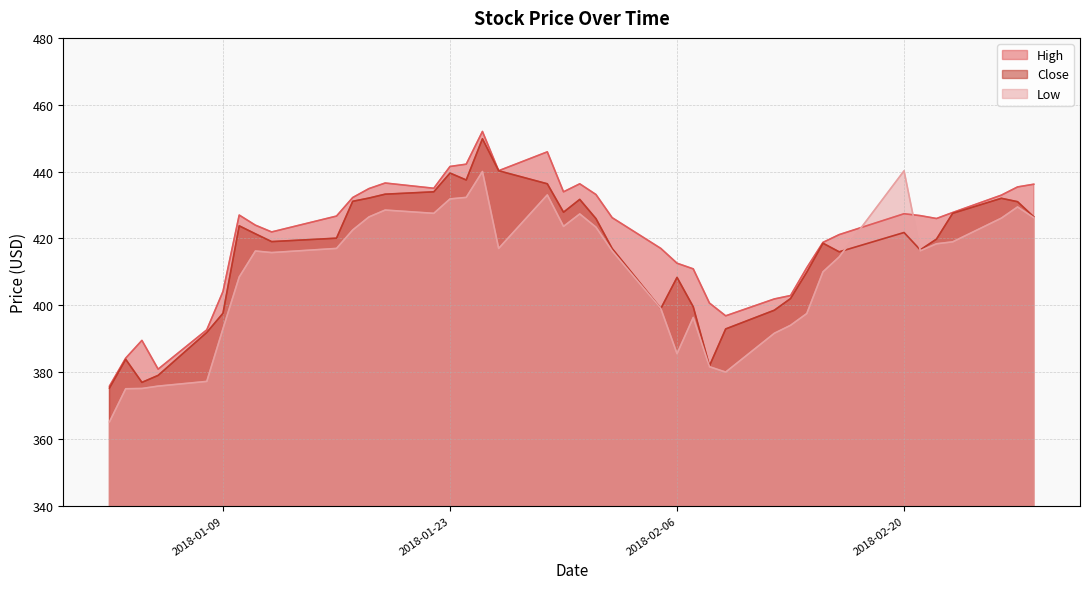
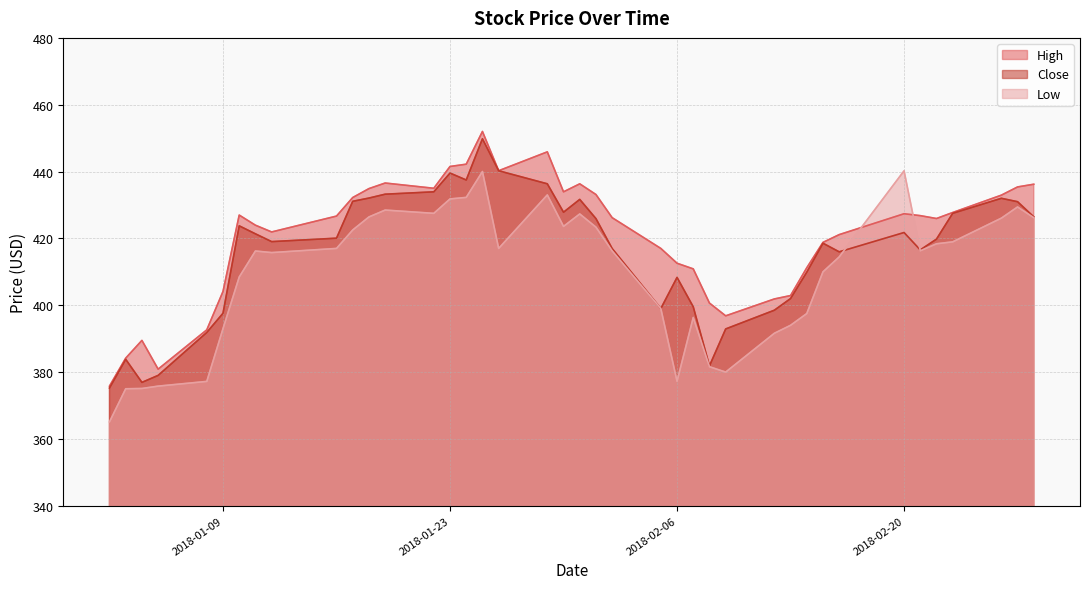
  {
    "Low": {
      "2018-01-09": 393,
      "2018-01-23": 432,
-     "2018-02-06": 386,
+     "2018-02-06": 377,
      "2018-02-20": 440
    }
  }
